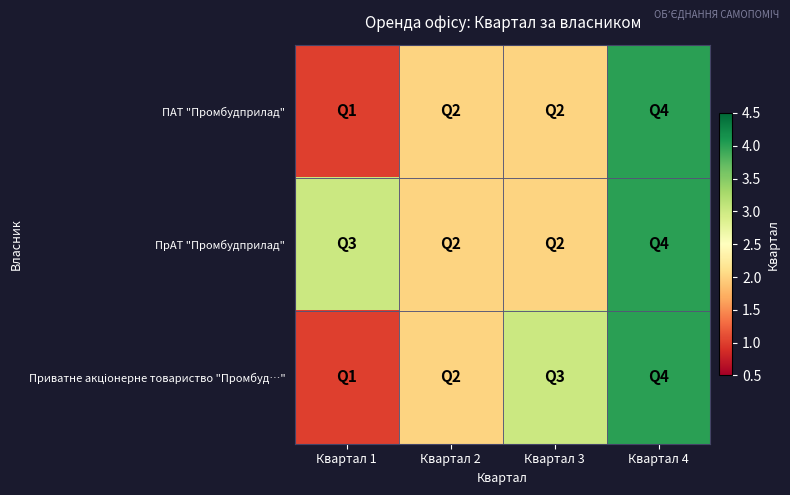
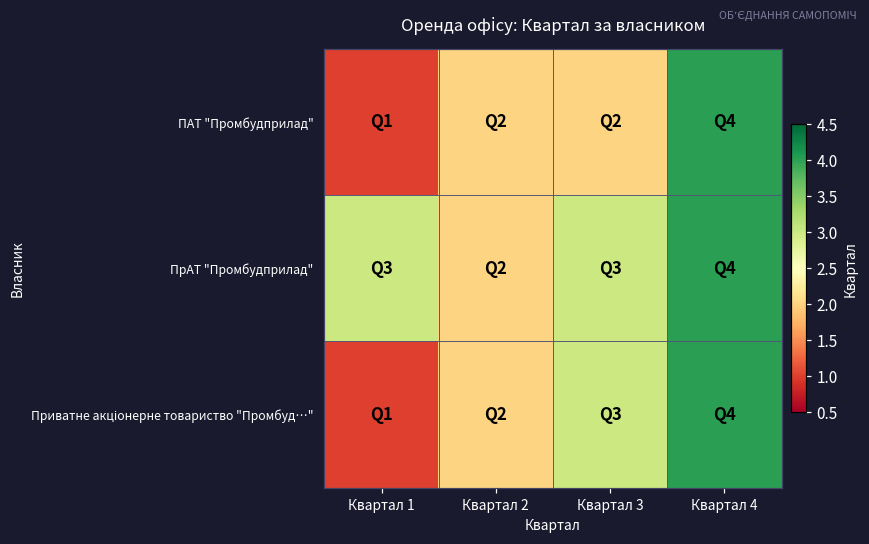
  {
    "ПрАТ \"Промбудприлад\"": {
-     "Квартал 3": 2
+     "Квартал 3": 3
    }
  }
